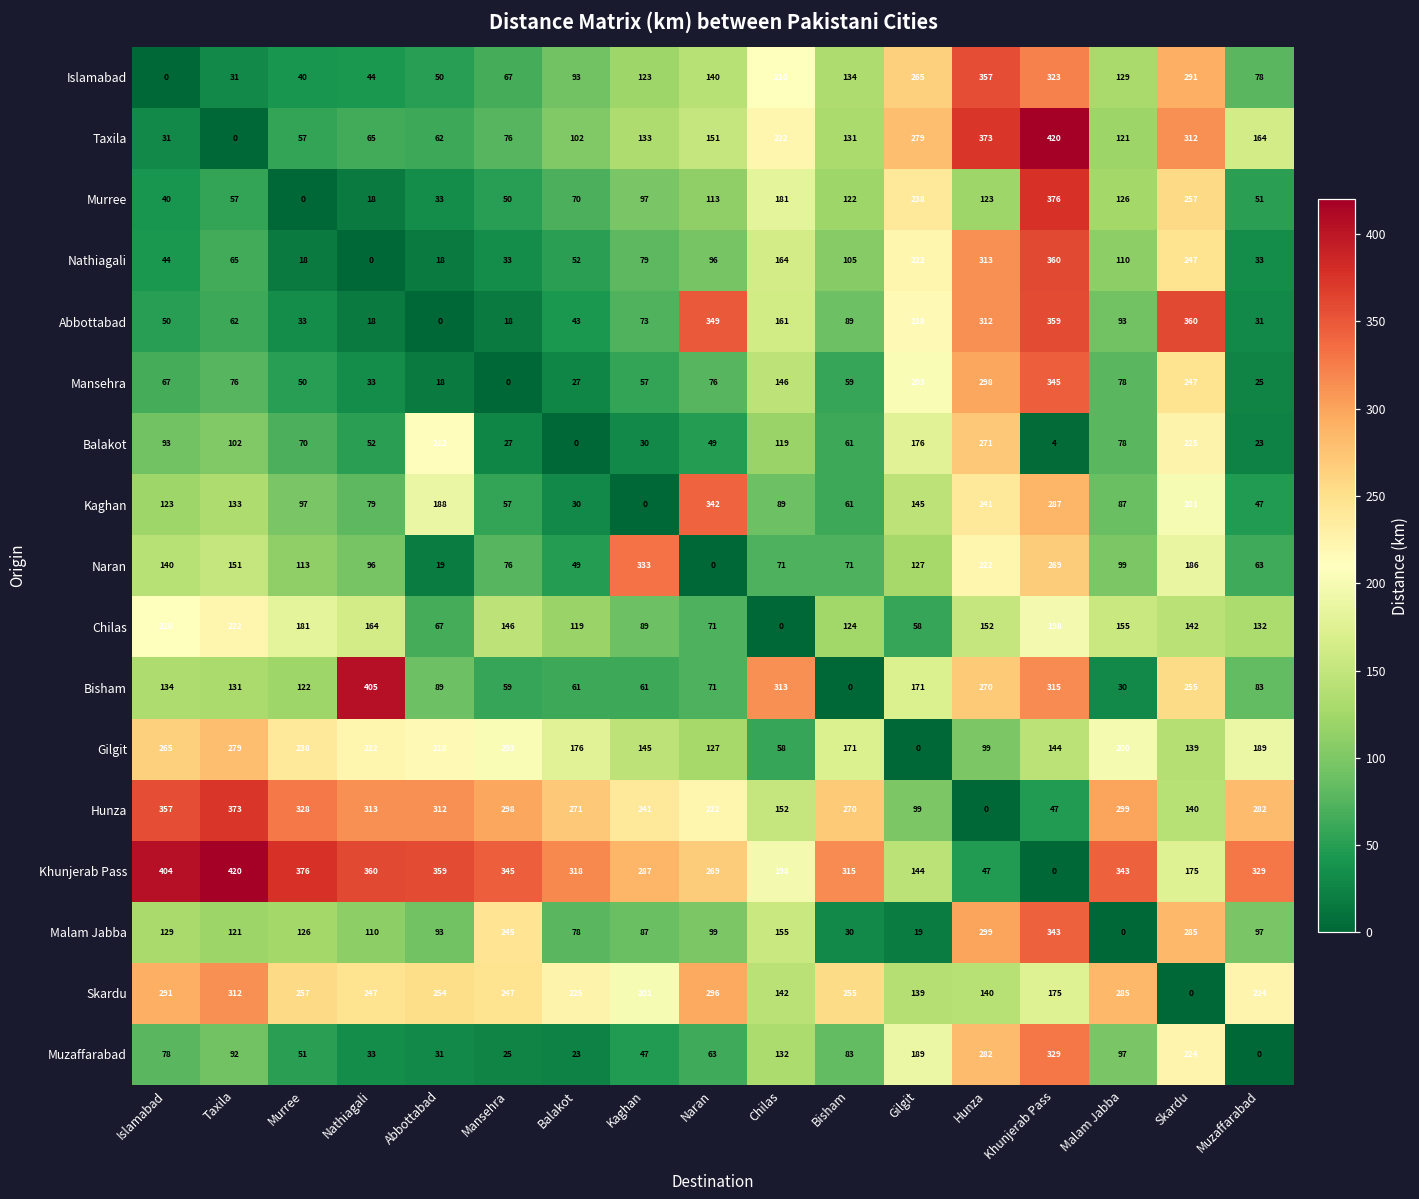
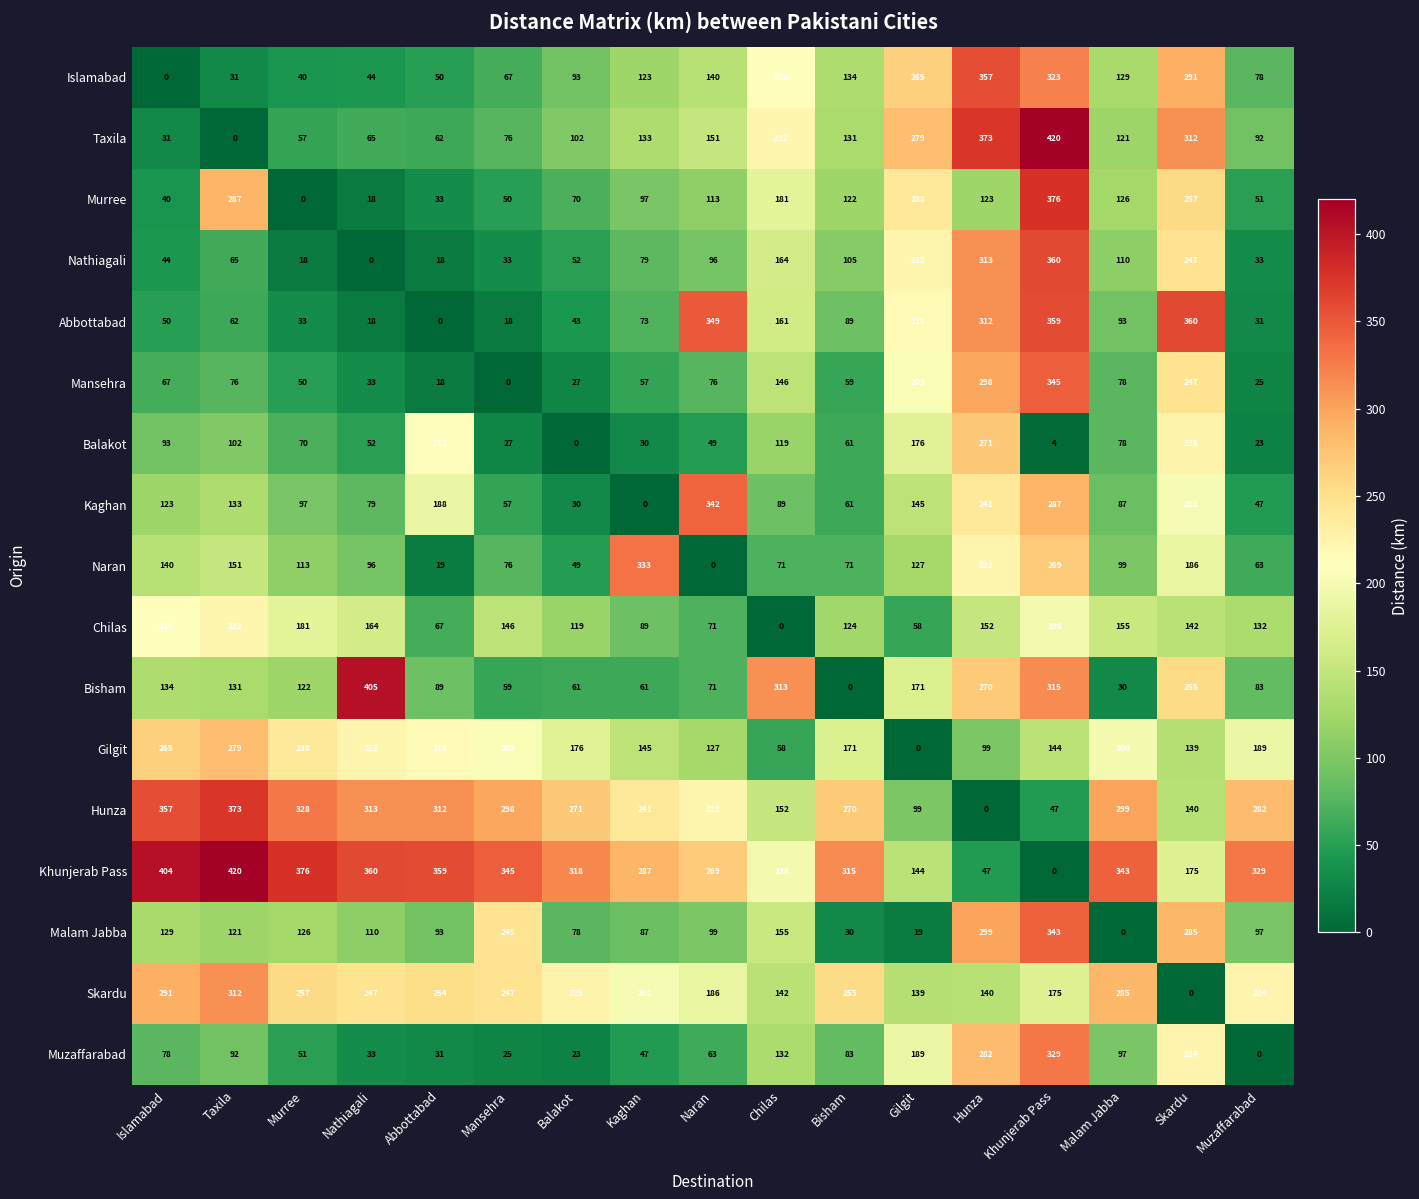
  {
    "Taxila": {
      "Islamabad": 31,
      "Taxila": 0,
      "Murree": 57,
      "Nathiagali": 65,
      "Abbottabad": 62,
      "Mansehra": 76,
      "Balakot": 102,
      "Kaghan": 133,
      "Naran": 151,
      "Chilas": 222,
      "Bisham": 131,
      "Gilgit": 279,
      "Hunza": 373,
      "Khunjerab Pass": 420,
      "Malam Jabba": 121,
      "Skardu": 312,
-     "Muzaffarabad": 164
+     "Muzaffarabad": 92
    },
    "Murree": {
      "Islamabad": 40,
-     "Taxila": 57,
+     "Taxila": 287,
      "Murree": 0,
      "Nathiagali": 18,
      "Abbottabad": 33,
      "Mansehra": 50,
      "Balakot": 70,
      "Kaghan": 97,
      "Naran": 113,
      "Chilas": 181,
      "Bisham": 122,
      "Gilgit": 238,
      "Hunza": 123,
      "Khunjerab Pass": 376,
      "Malam Jabba": 126,
      "Skardu": 257,
      "Muzaffarabad": 51
    },
    "Skardu": {
      "Islamabad": 291,
      "Taxila": 312,
      "Murree": 257,
      "Nathiagali": 247,
      "Abbottabad": 254,
      "Mansehra": 247,
      "Balakot": 225,
      "Kaghan": 201,
-     "Naran": 296,
+     "Naran": 186,
      "Chilas": 142,
      "Bisham": 255,
      "Gilgit": 139,
      "Hunza": 140,
      "Khunjerab Pass": 175,
      "Malam Jabba": 285,
      "Skardu": 0,
      "Muzaffarabad": 224
    }
  }
